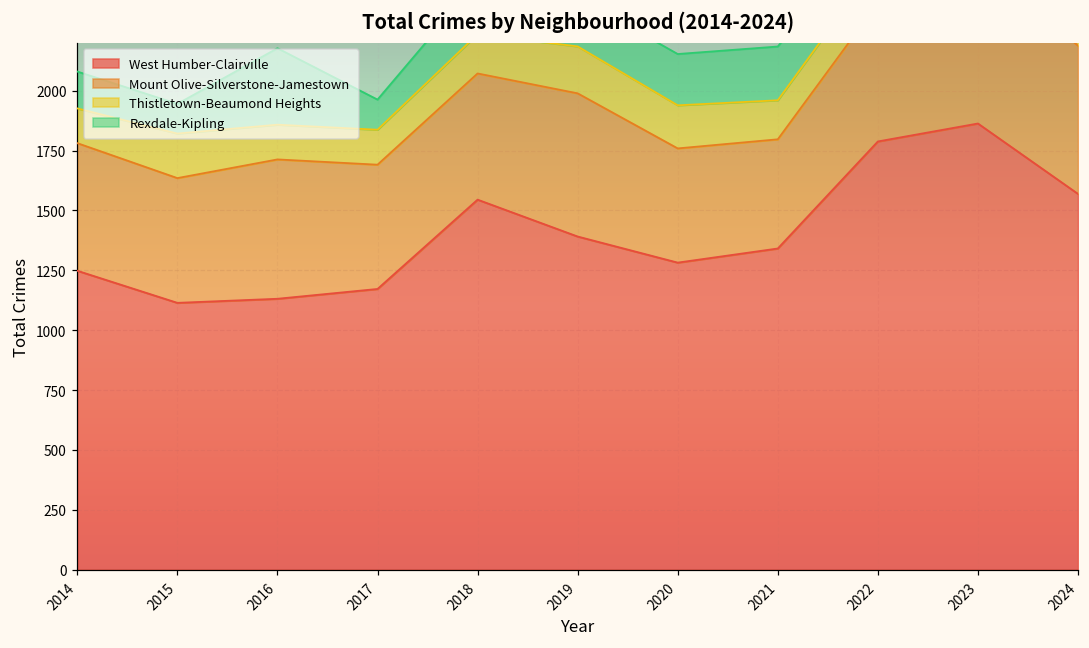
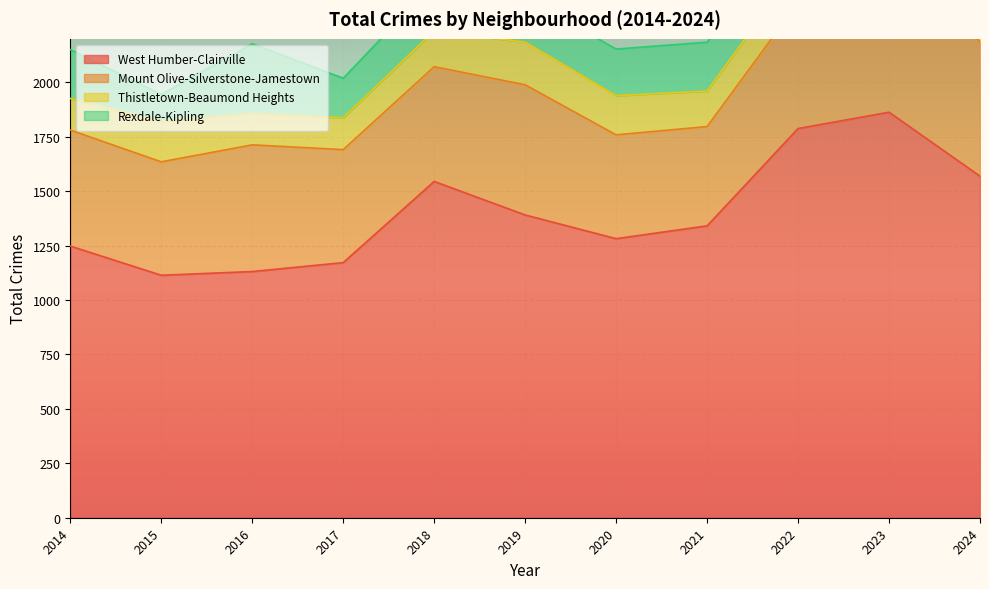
  {
    "Thistletown-Beaumond Heights": {
      "2014": 150,
      "2017": 150,
      "2019": 200,
      "2020": 180,
      "2021": 160
    },
    "Rexdale-Kipling": {
-     "2014": 150,
+     "2014": 220,
      "2016": 320,
-     "2017": 130,
+     "2017": 180,
      "2020": 210,
      "2021": 220
    }
  }
